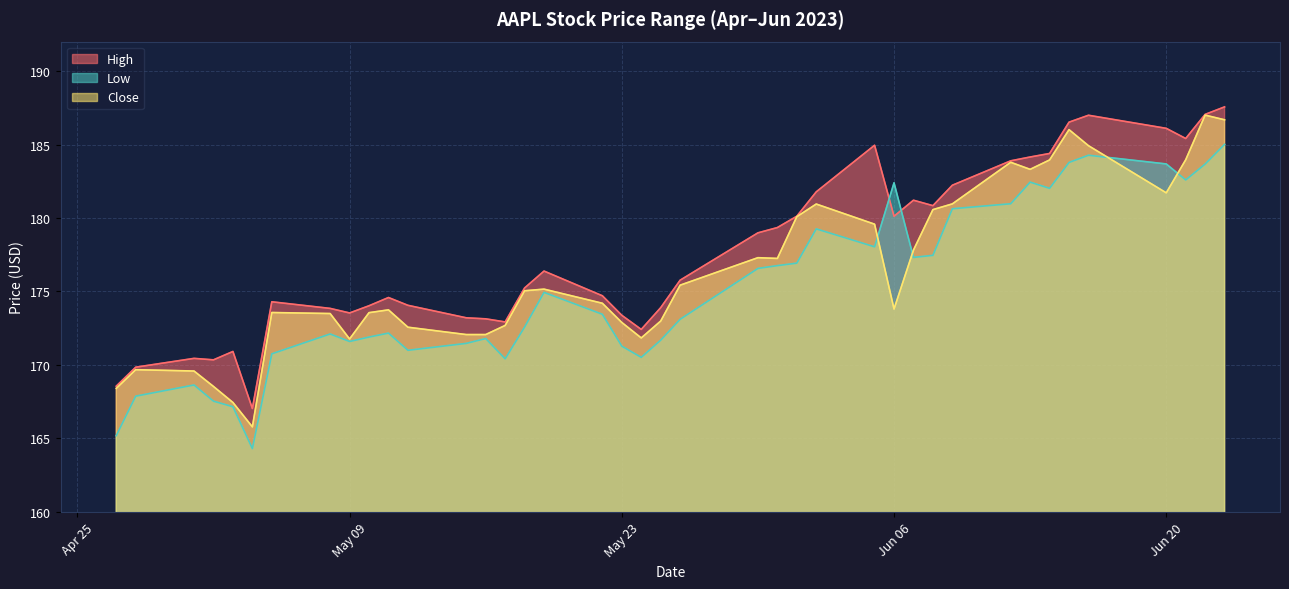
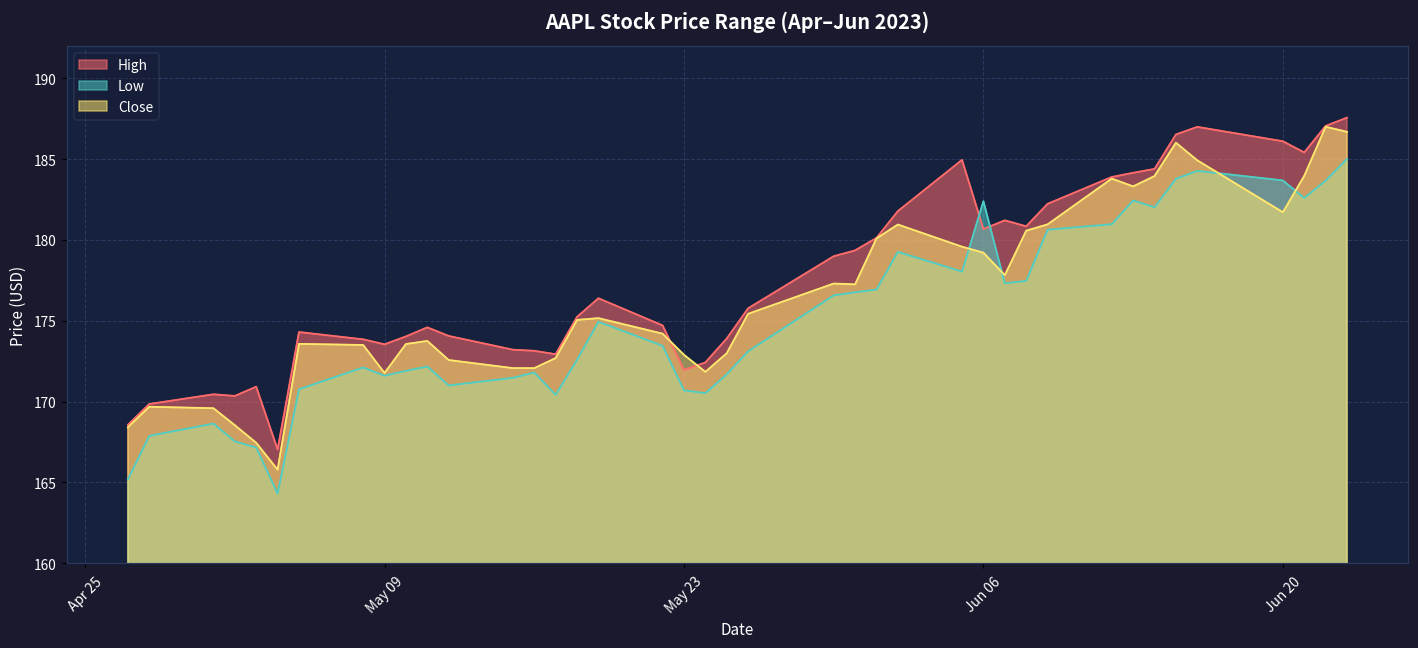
  {
    "High": {
      "May 09": 173.5,
-     "May 23": 173.4,
-     "Jun 06": 180.1,
+     "May 23": 172.0,
+     "Jun 06": 180.7,
      "Jun 20": 186.1
    },
    "Low": {
-     "May 23": 171.3,
+     "May 23": 170.7,
      "Jun 06": 182.4,
      "Jun 20": 183.7
    },
    "Close": {
      "May 23": 172.9,
-     "Jun 06": 173.8,
+     "Jun 06": 179.2,
      "Jun 20": 181.7
    }
  }
